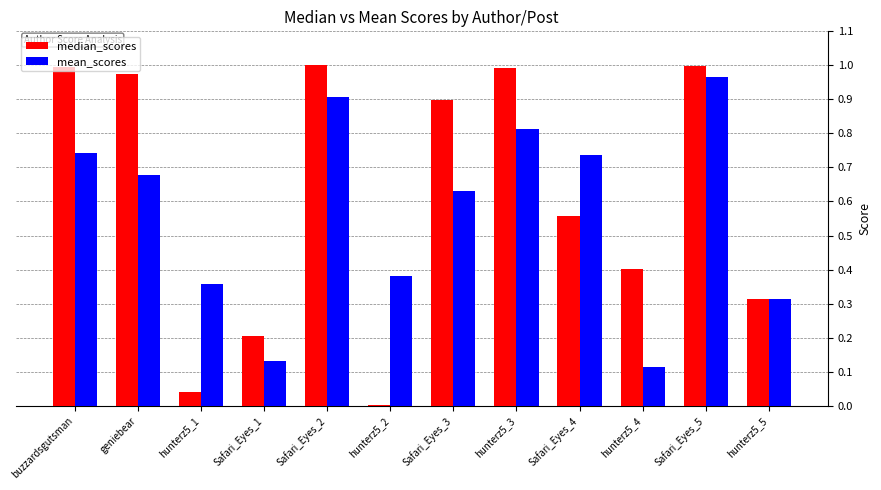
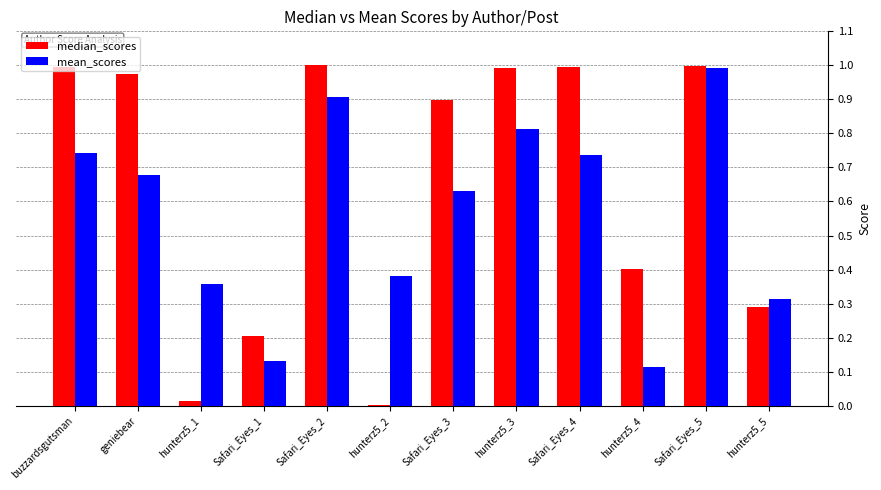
  {
    "median_scores": {
      "geniebear": 0.98,
-     "hunterz5_1": 0.04,
+     "hunterz5_1": 0.01,
      "Safari_Eyes_1": 0.20,
      "Safari_Eyes_2": 1.00,
      "Safari_Eyes_3": 0.90,
      "hunterz5_3": 0.99,
-     "Safari_Eyes_4": 0.56,
+     "Safari_Eyes_4": 0.99,
      "hunterz5_4": 0.40,
      "Safari_Eyes_5": 1.00,
-     "hunterz5_5": 0.31
+     "hunterz5_5": 0.29
    },
    "mean_scores": {
      "buzzardsgutsman": 0.74,
      "geniebear": 0.68,
      "hunterz5_1": 0.36,
      "Safari_Eyes_1": 0.13,
      "Safari_Eyes_2": 0.91,
      "hunterz5_2": 0.38,
      "Safari_Eyes_3": 0.63,
      "hunterz5_3": 0.81,
      "Safari_Eyes_4": 0.74,
      "hunterz5_4": 0.11,
-     "Safari_Eyes_5": 0.97,
+     "Safari_Eyes_5": 0.99,
      "hunterz5_5": 0.31
    }
  }
